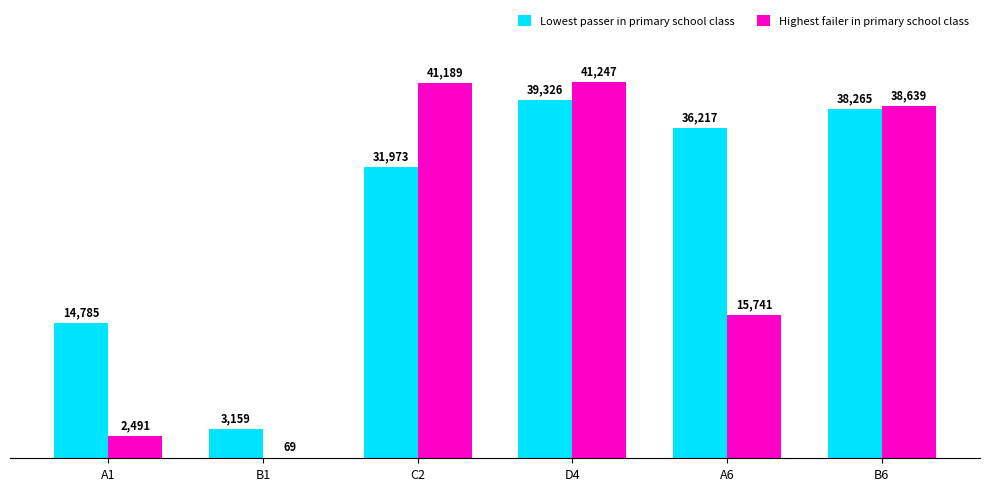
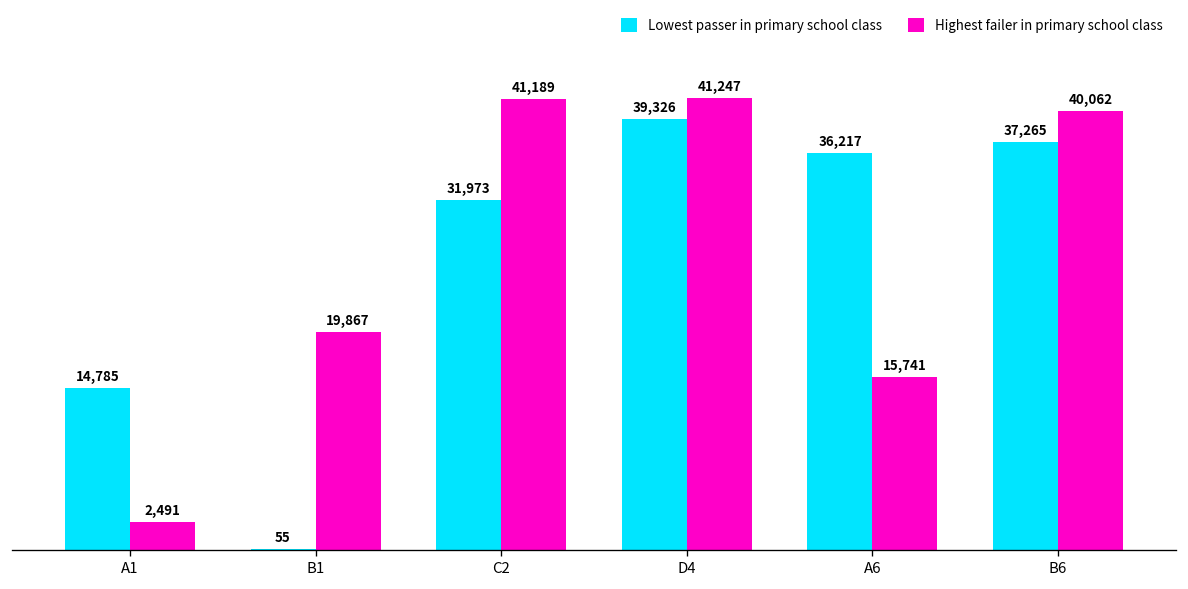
  {
    "Lowest passer in primary school class": {
      "A1": "14,785",
-     "B1": "3,159",
+     "B1": "55",
      "C2": "31,973",
      "D4": "39,326",
      "A6": "36,217",
-     "B6": "38,265"
+     "B6": "37,265"
    },
    "Highest failer in primary school class": {
      "A1": "2,491",
-     "B1": "69",
+     "B1": "19,867",
      "C2": "41,189",
      "D4": "41,247",
      "A6": "15,741",
-     "B6": "38,639"
+     "B6": "40,062"
    }
  }
